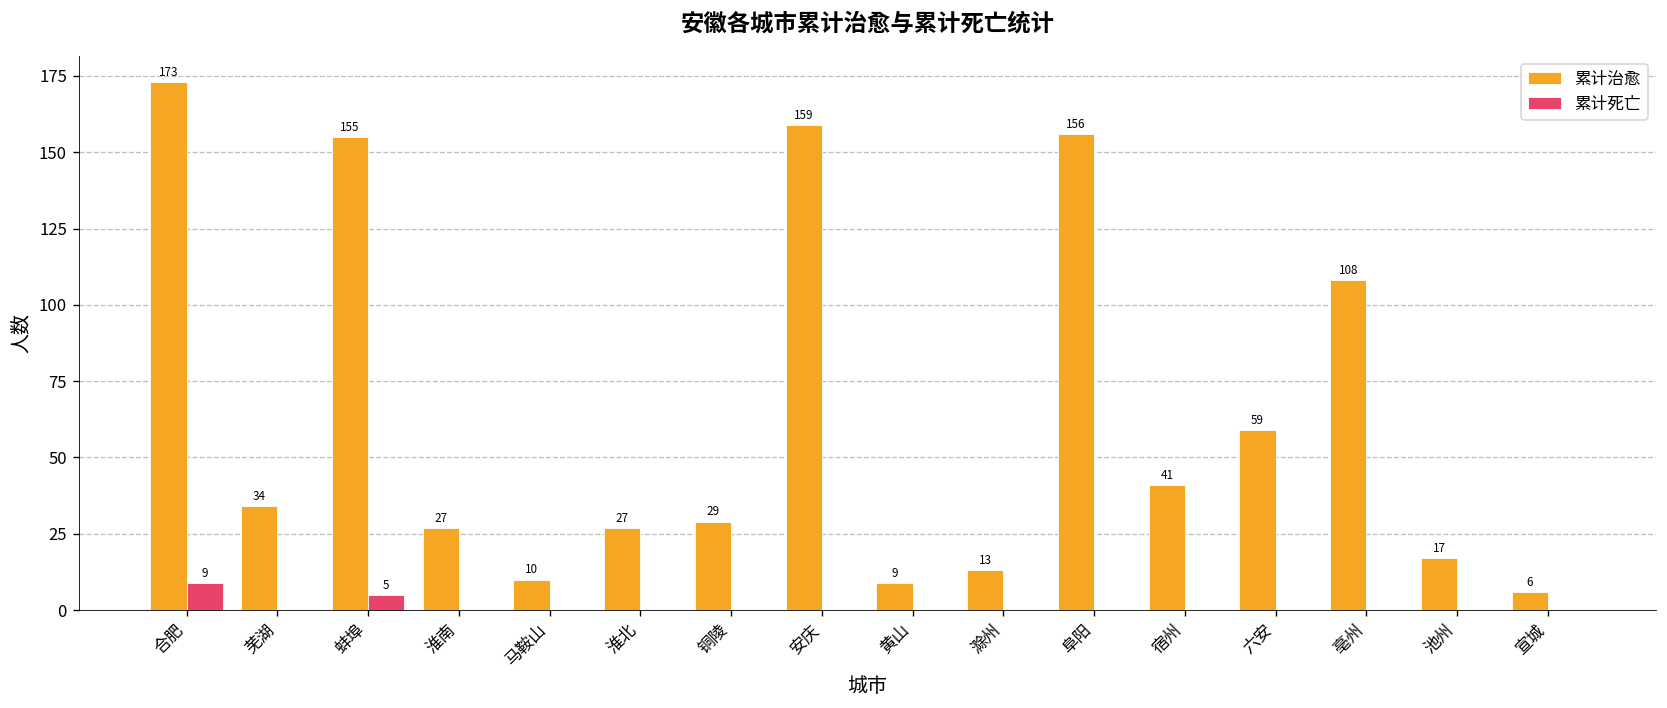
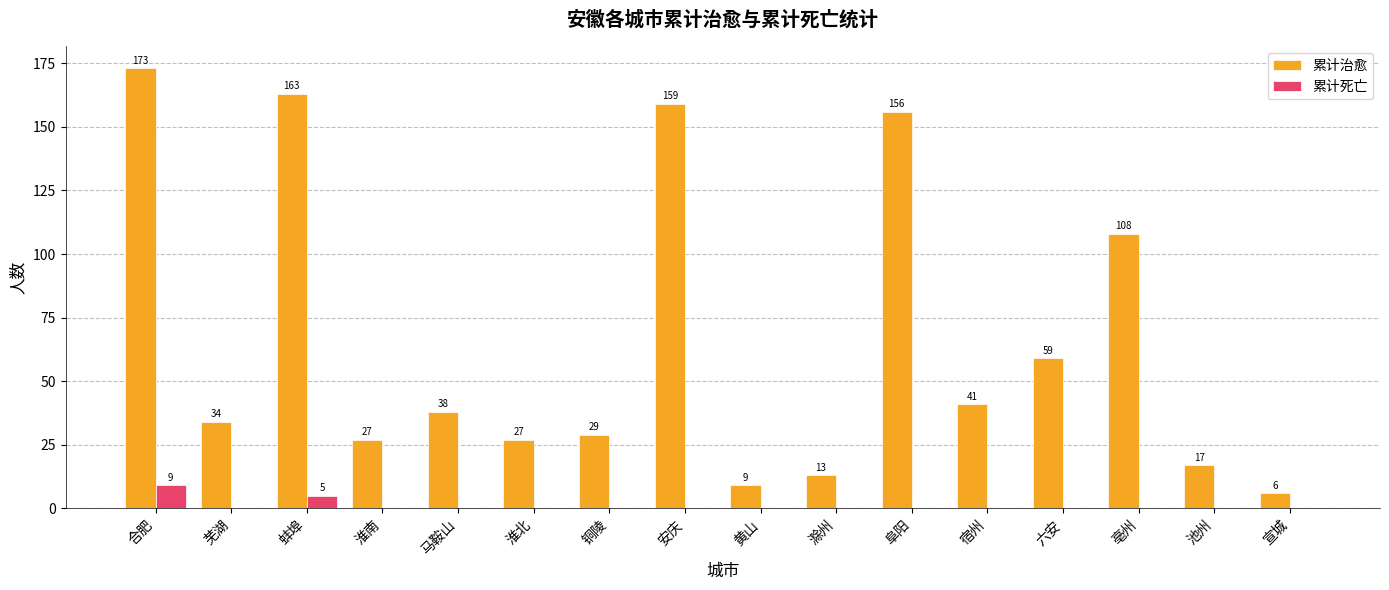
  {
    "累计治愈": {
      "合肥": 173,
      "芜湖": 34,
-     "蚌埠": 155,
+     "蚌埠": 163,
      "淮南": 27,
-     "马鞍山": 10,
+     "马鞍山": 38,
      "淮北": 27,
      "铜陵": 29,
      "安庆": 159,
      "黄山": 9,
      "滁州": 13,
      "阜阳": 156,
      "宿州": 41,
      "六安": 59,
      "亳州": 108,
      "池州": 17,
      "宣城": 6
    },
    "累计死亡": {
      "合肥": 9,
      "蚌埠": 5
    }
  }
